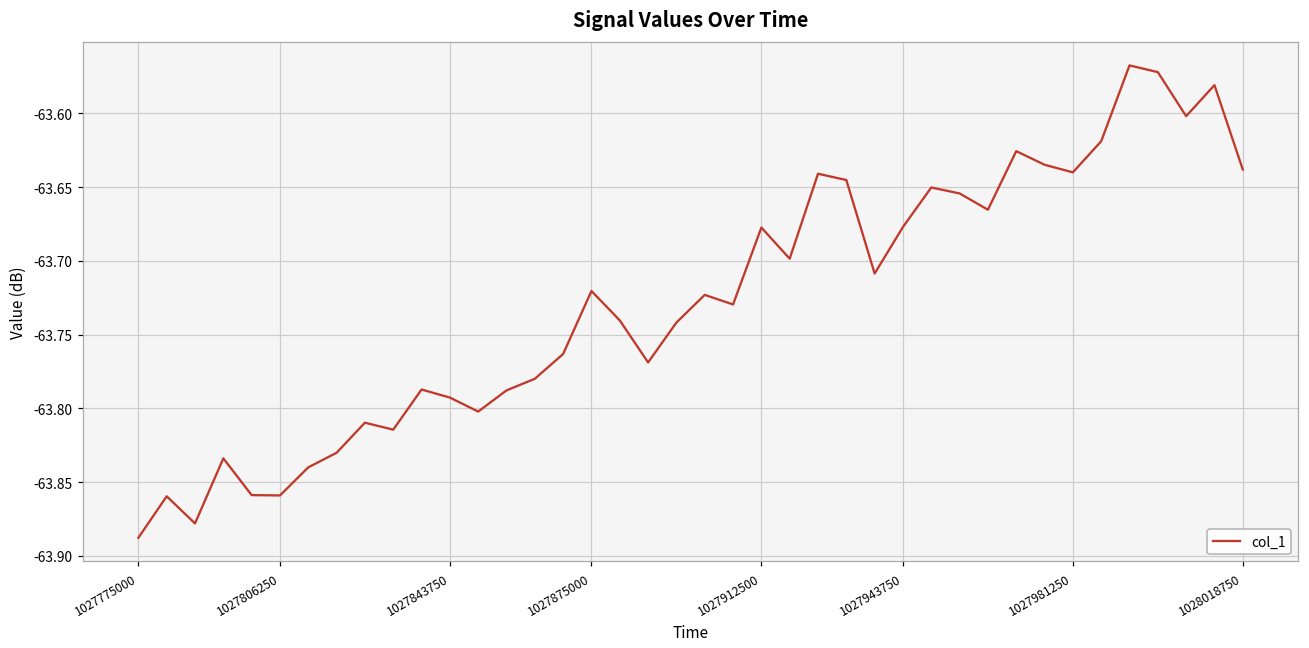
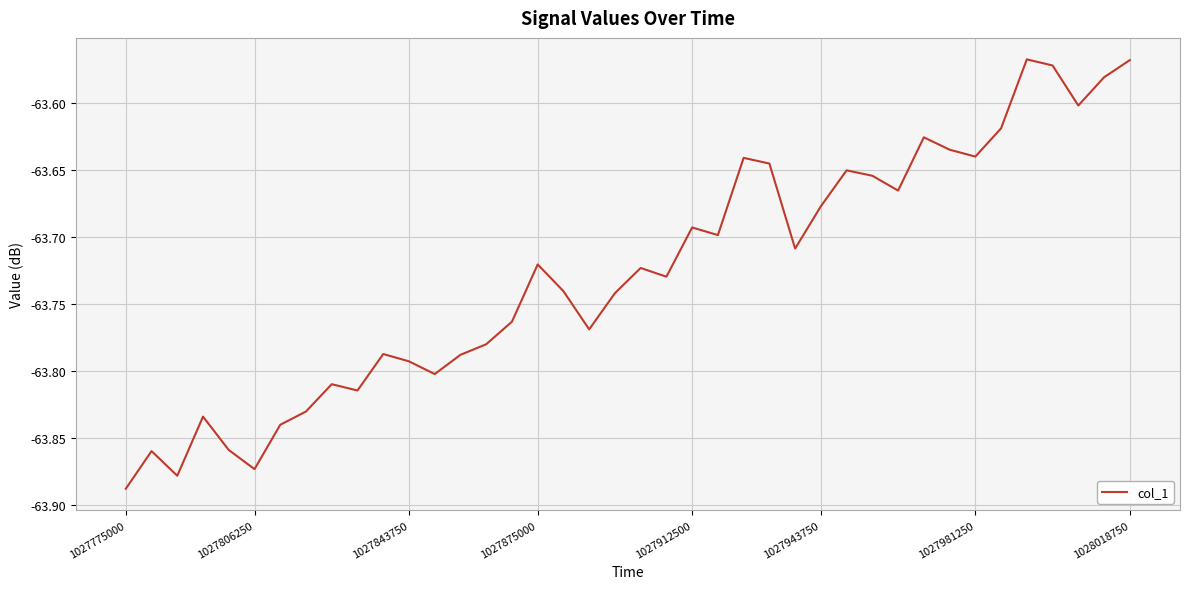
  {
    "1027775000": -63.888,
-   "1027806250": -63.859,
+   "1027806250": -63.873,
    "1027843750": -63.793,
    "1027875000": -63.720,
-   "1027912500": -63.677,
+   "1027912500": -63.693,
    "1027943750": -63.677,
    "1027981250": -63.640,
-   "1028018750": -63.638
+   "1028018750": -63.568
  }
